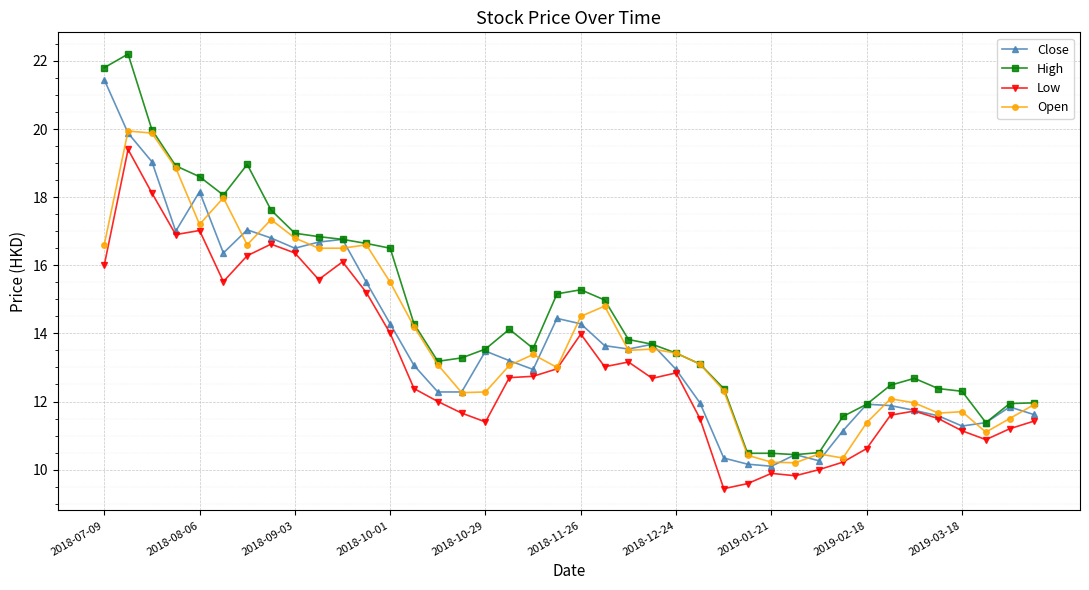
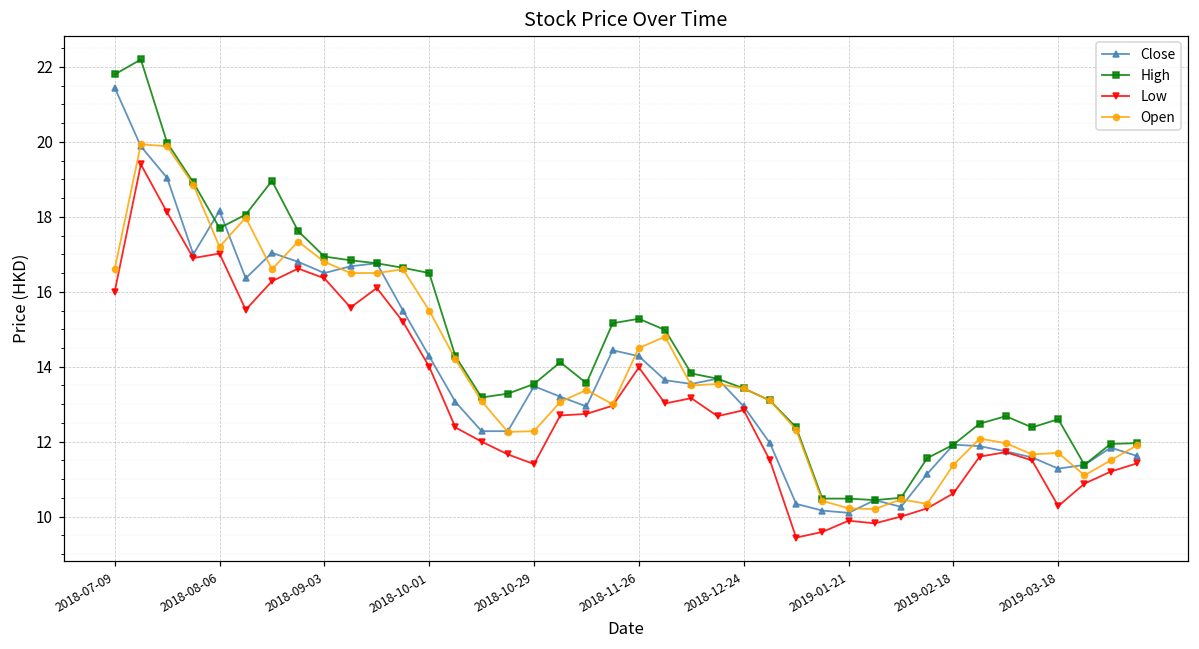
  {
    "Close": {
      "2018-07-09": 21.5,
      "2018-08-06": 18.2,
      "2018-09-03": 16.5,
      "2018-10-01": 14.3,
      "2018-11-26": 14.3,
      "2018-12-24": 12.9,
      "2019-01-21": 10.1,
      "2019-03-18": 11.3
    },
    "High": {
      "2018-07-09": 21.8,
-     "2018-08-06": 18.6,
+     "2018-08-06": 17.7,
      "2018-09-03": 16.9,
      "2018-10-01": 16.5,
      "2018-11-26": 15.3,
      "2019-01-21": 10.5,
-     "2019-03-18": 12.3
+     "2019-03-18": 12.6
    },
    "Low": {
      "2018-07-09": 16.0,
      "2018-08-06": 17.0,
      "2018-09-03": 16.4,
      "2018-10-01": 14.0,
      "2018-10-29": 11.4,
      "2018-11-26": 14.0,
      "2018-12-24": 12.8,
      "2019-01-21": 9.9,
      "2019-02-18": 10.6,
-     "2019-03-18": 11.1
+     "2019-03-18": 10.3
    },
    "Open": {
      "2018-07-09": 16.6,
      "2018-08-06": 17.2,
      "2018-09-03": 16.8,
      "2018-10-01": 15.5,
      "2018-10-29": 12.3,
      "2018-11-26": 14.5,
      "2019-01-21": 10.2,
      "2019-02-18": 11.4,
      "2019-03-18": 11.7
    }
  }
